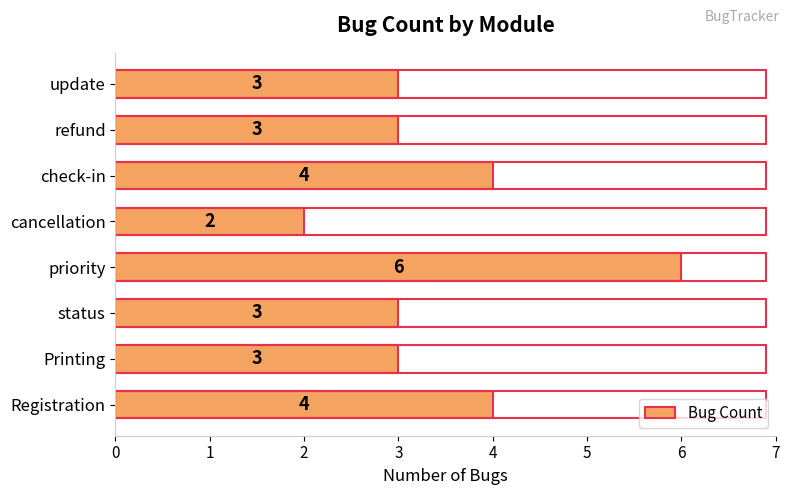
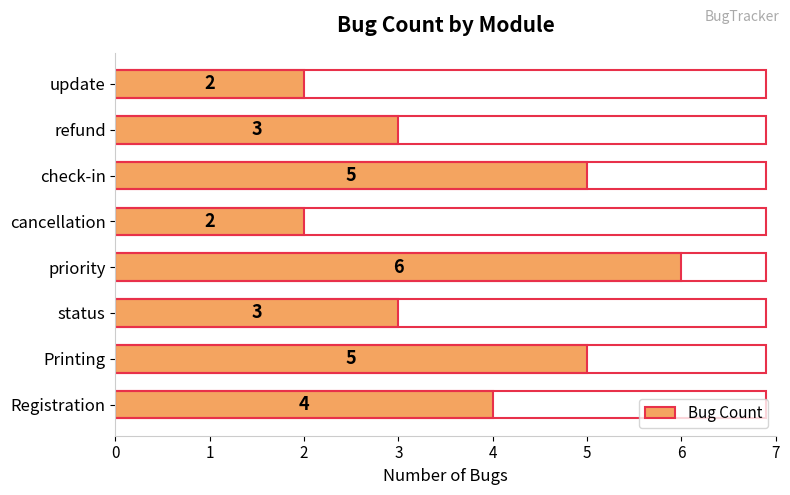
  {
-   "update": 3,
+   "update": 2,
    "refund": 3,
-   "check-in": 4,
+   "check-in": 5,
    "cancellation": 2,
    "priority": 6,
    "status": 3,
-   "Printing": 3,
+   "Printing": 5,
    "Registration": 4
  }
